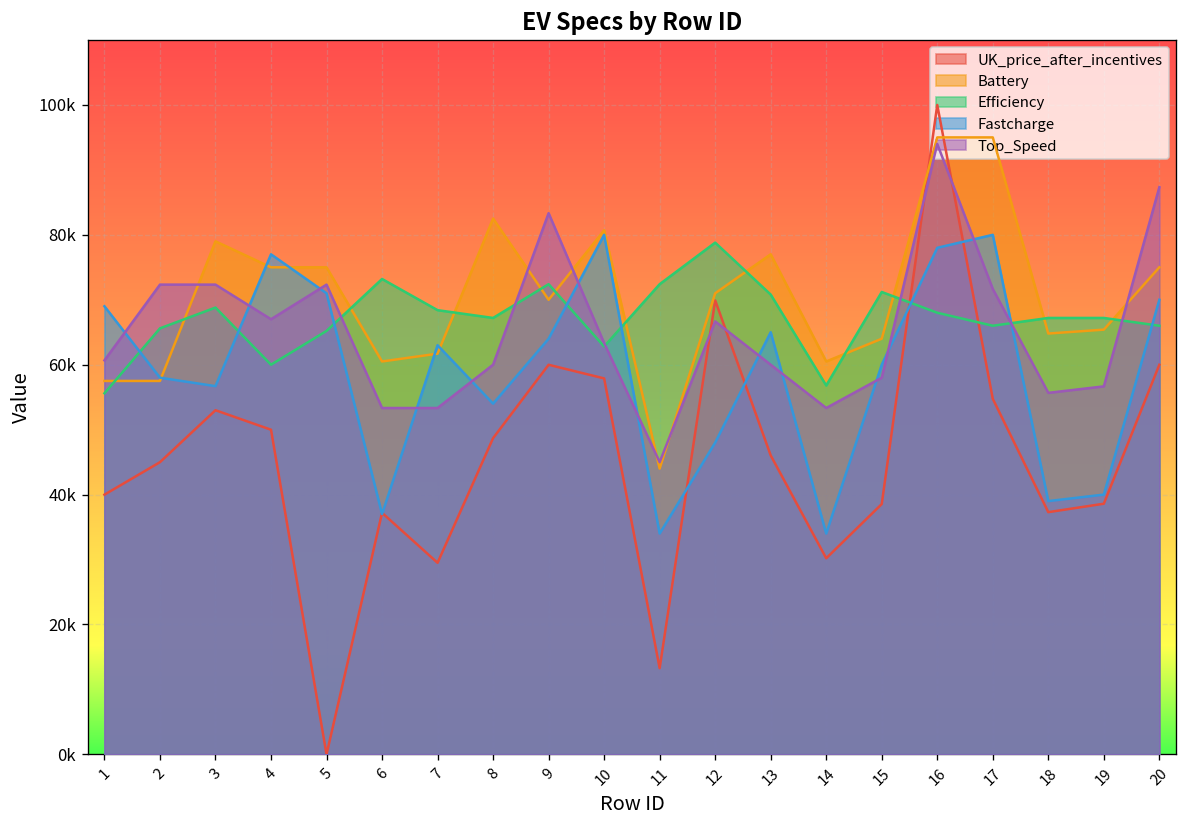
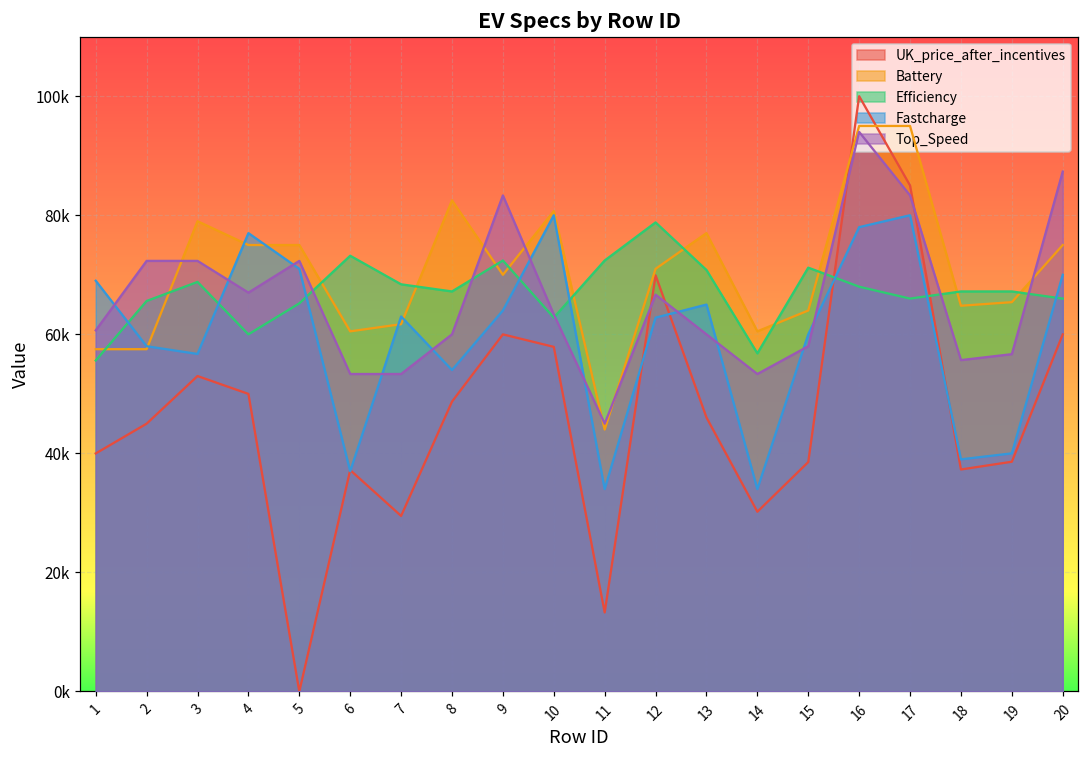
  {
    "UK_price_after_incentives": {
      "1": 40000,
      "2": 45000,
      "3": 53000,
      "4": 50000,
      "5": 0,
      "7": 29000,
      "8": 49000,
      "9": 60000,
      "10": 58000,
      "11": 13000,
      "12": 70000,
      "13": 46000,
      "14": 30000,
      "15": 39000,
-     "17": 55000,
+     "17": 85000,
      "18": 37000,
      "19": 39000,
      "20": 60000
    },
    "Battery": {
      "1": 57000,
      "2": 57000,
      "3": 79000,
      "4": 75000,
      "5": 75000,
      "6": 61000,
      "7": 62000,
      "8": 83000,
      "9": 70000,
      "10": 81000,
      "11": 44000,
      "12": 71000,
      "13": 77000,
      "14": 61000,
      "15": 64000,
      "18": 65000,
      "19": 65000,
      "20": 75000
    },
    "Efficiency": {
      "1": 56000,
      "2": 66000,
      "3": 69000,
      "4": 60000,
      "5": 65000,
      "6": 73000,
      "7": 68000,
      "8": 67000,
      "9": 72000,
      "10": 63000,
      "11": 72000,
      "12": 79000,
      "13": 71000,
      "14": 57000,
      "15": 71000,
      "16": 68000,
      "17": 66000,
      "18": 67000,
      "19": 67000,
      "20": 66000
    },
    "Fastcharge": {
      "1": 69000,
      "2": 58000,
      "3": 57000,
      "4": 77000,
      "5": 71000,
      "7": 63000,
      "8": 54000,
      "9": 64000,
      "10": 80000,
      "11": 34000,
-     "12": 48000,
+     "12": 63000,
      "13": 65000,
      "14": 34000,
      "15": 60000,
      "16": 78000,
      "17": 80000,
      "18": 39000,
      "19": 40000,
      "20": 70000
    },
    "Top_Speed": {
      "1": 61000,
      "2": 72000,
      "3": 72000,
      "4": 67000,
      "5": 72000,
      "6": 53000,
      "7": 53000,
      "8": 60000,
      "9": 83000,
      "10": 63000,
      "11": 45000,
      "12": 67000,
      "13": 60000,
      "14": 53000,
      "15": 58000,
-     "17": 72000,
+     "17": 83000,
      "18": 56000,
      "19": 57000,
      "20": 87000
    }
  }
